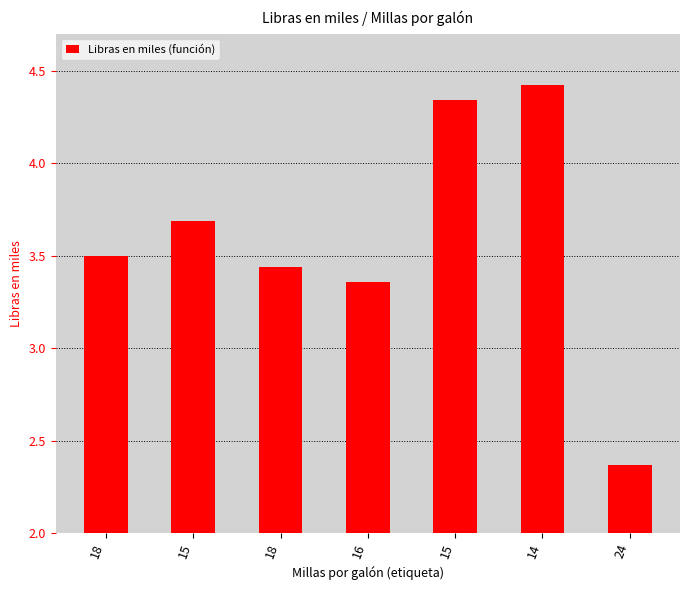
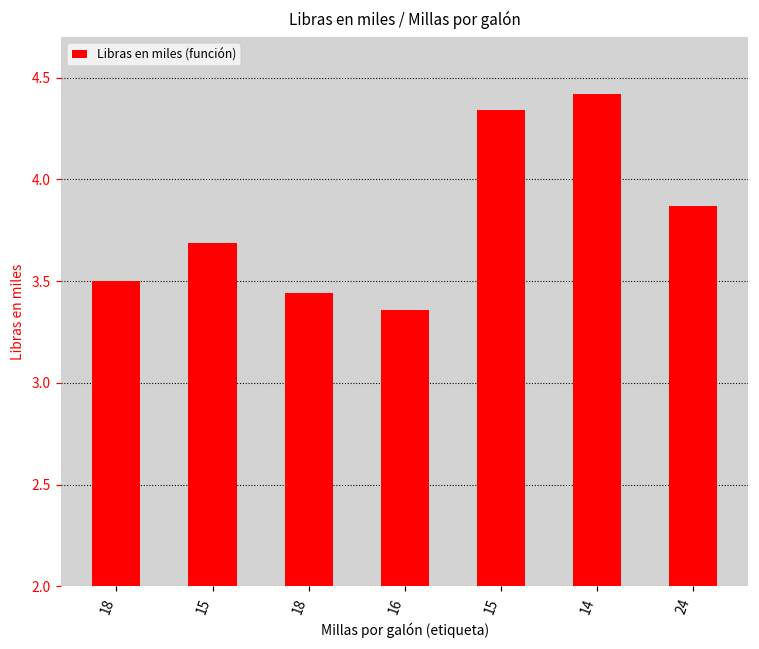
  {
    "16": 3.36,
    "14": 4.42,
-   "24": 2.37
+   "24": 3.87
  }
